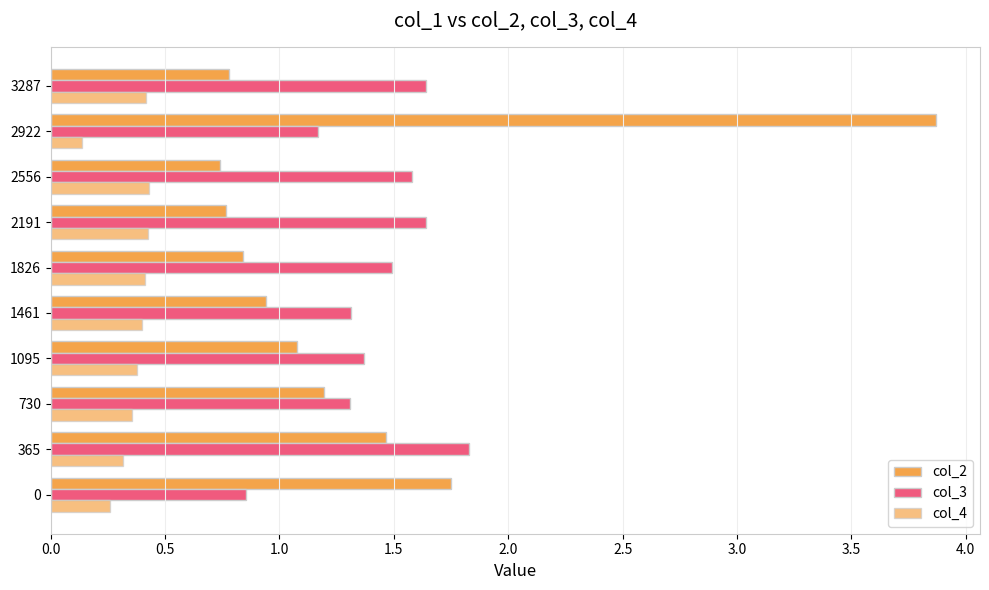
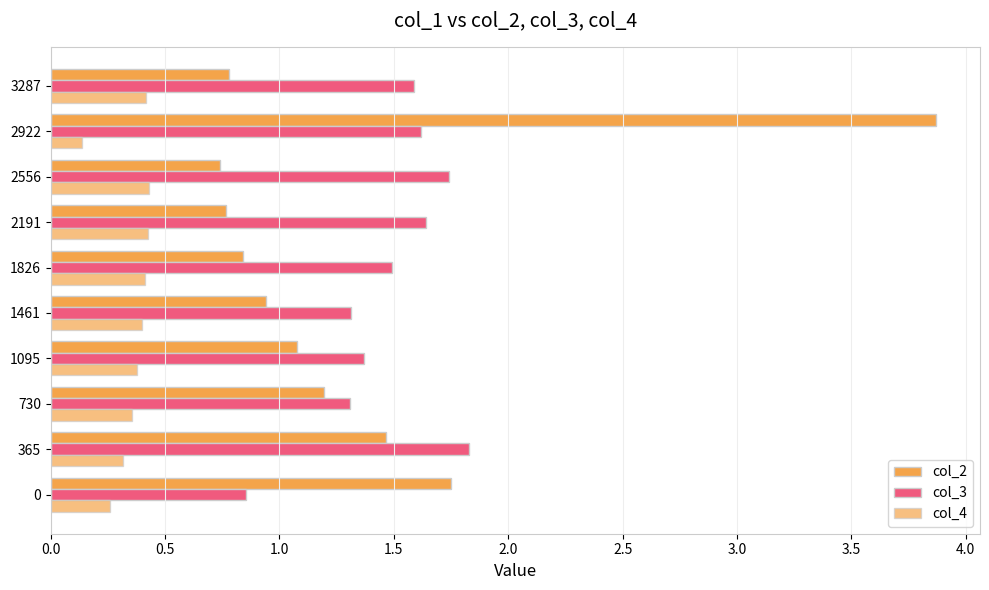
  {
    "col_3": {
-     "3287": 1.64,
-     "2922": 1.17,
-     "2556": 1.58,
+     "3287": 1.59,
+     "2922": 1.62,
+     "2556": 1.74,
      "2191": 1.64,
      "1826": 1.49,
      "1461": 1.31,
      "1095": 1.37,
      "730": 1.31,
      "365": 1.83,
      "0": 0.85
    }
  }
